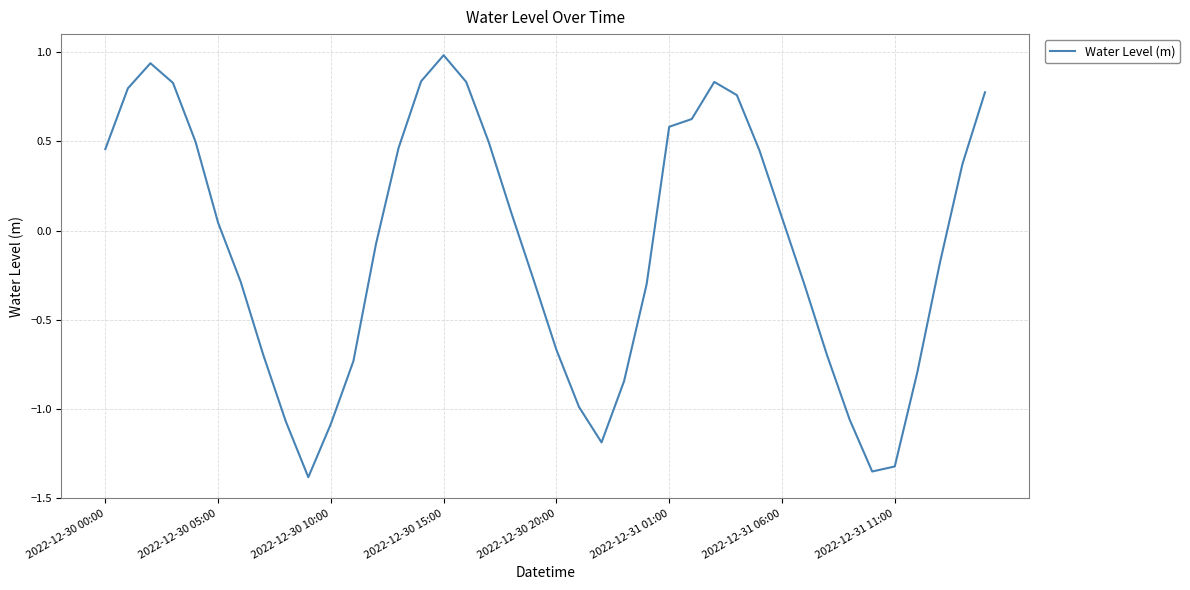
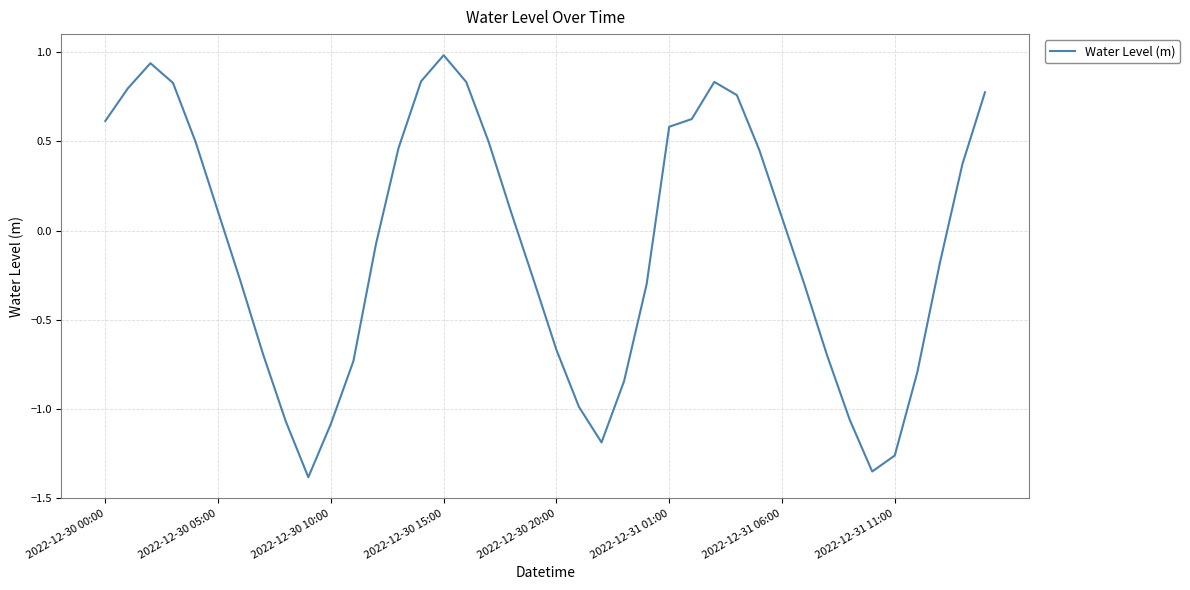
  {
-   "2022-12-30 00:00": 0.46,
-   "2022-12-30 05:00": 0.04,
+   "2022-12-30 00:00": 0.61,
+   "2022-12-30 05:00": 0.10,
    "2022-12-30 10:00": -1.08,
    "2022-12-30 15:00": 0.98,
    "2022-12-30 20:00": -0.67,
    "2022-12-31 01:00": 0.58,
    "2022-12-31 06:00": 0.07,
-   "2022-12-31 11:00": -1.32
+   "2022-12-31 11:00": -1.26
  }
